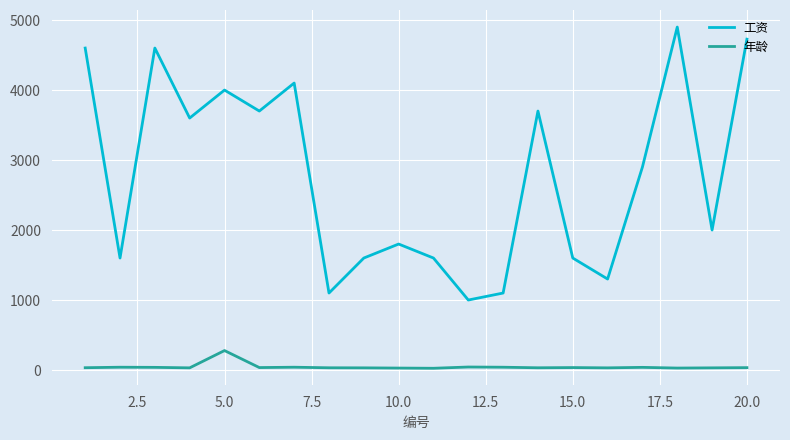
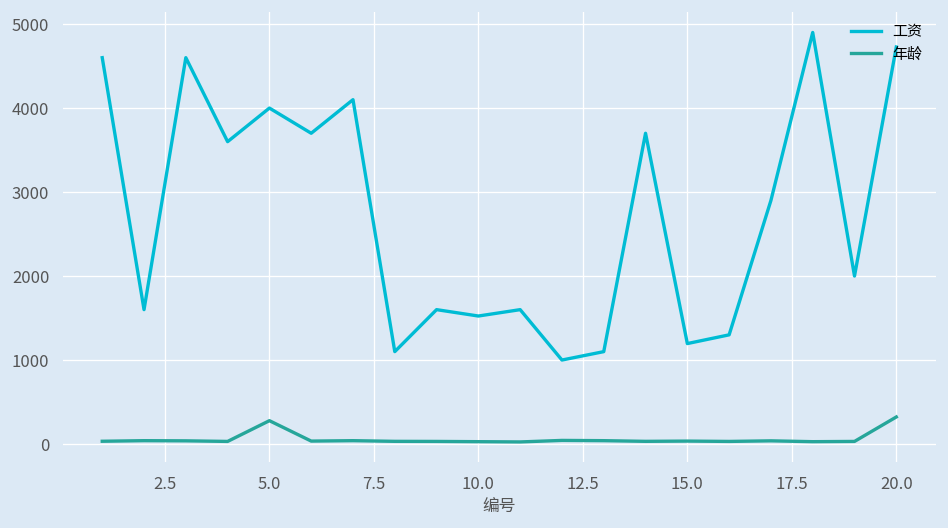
  {
    "工资": {
      "5.0": 4000,
-     "10.0": 1800,
-     "15.0": 1600,
+     "10.0": 1500,
+     "15.0": 1200,
      "20.0": 4700
    },
    "年龄": {
      "5.0": 300,
      "10.0": 0,
      "15.0": 0,
-     "20.0": 0
+     "20.0": 300
    }
  }
